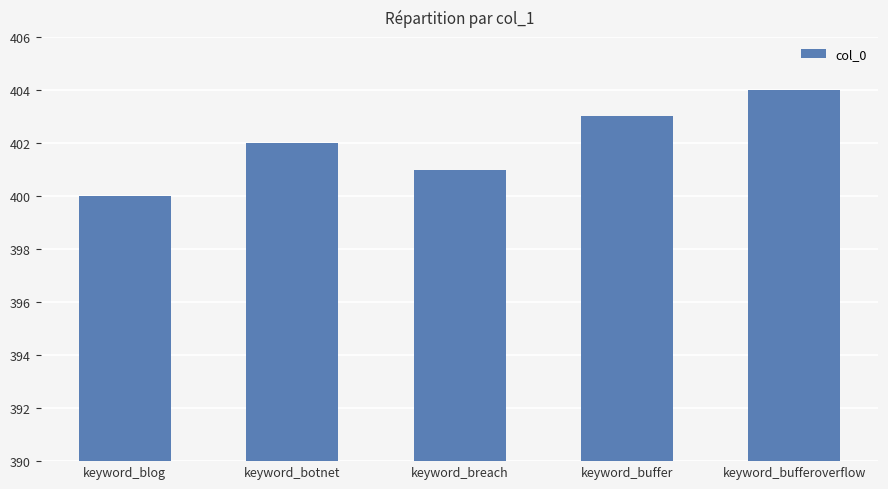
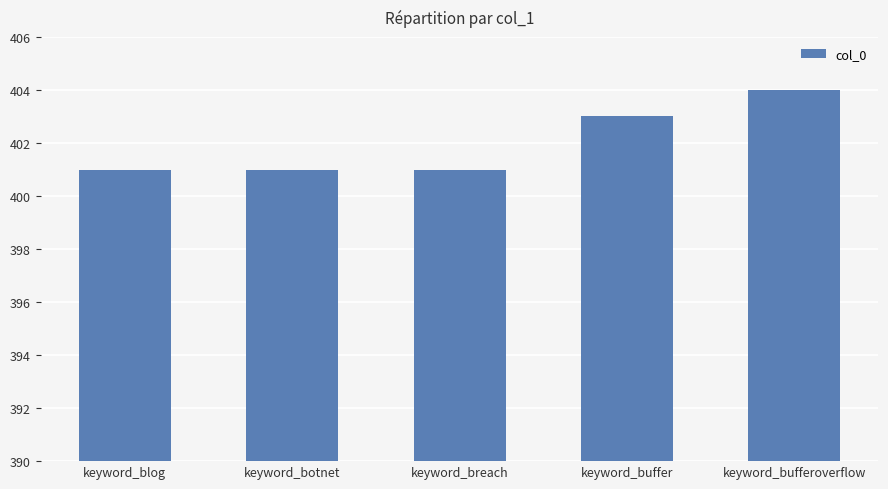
  {
-   "keyword_blog": 400,
-   "keyword_botnet": 402,
+   "keyword_blog": 401,
+   "keyword_botnet": 401,
    "keyword_breach": 401,
    "keyword_buffer": 403,
    "keyword_bufferoverflow": 404
  }
